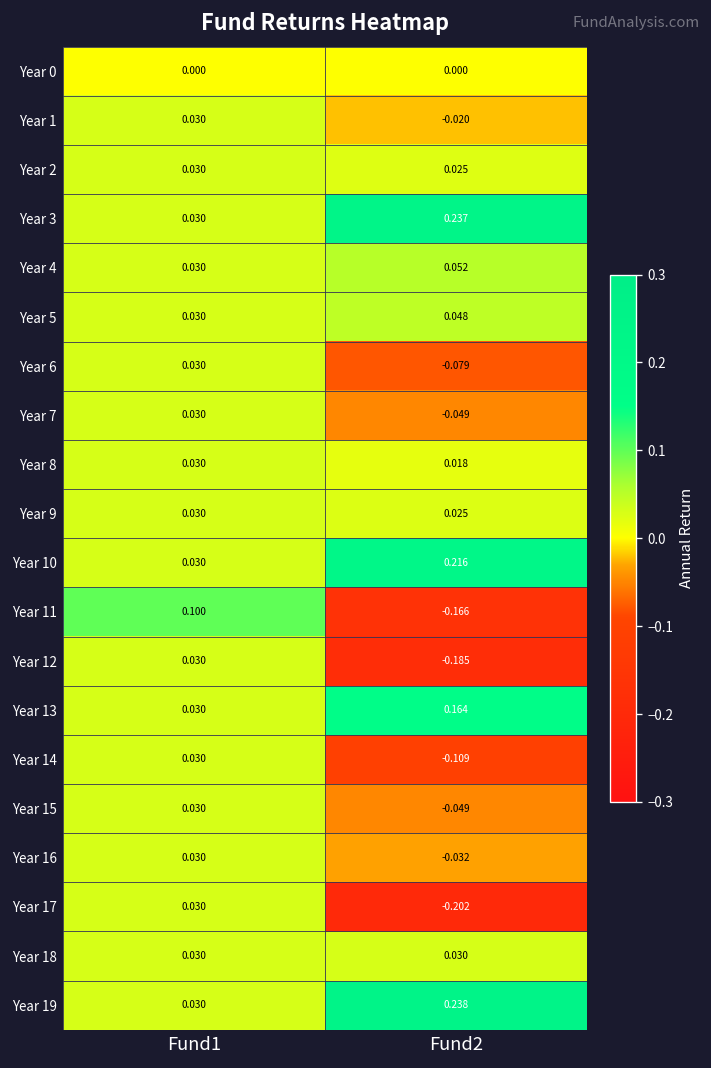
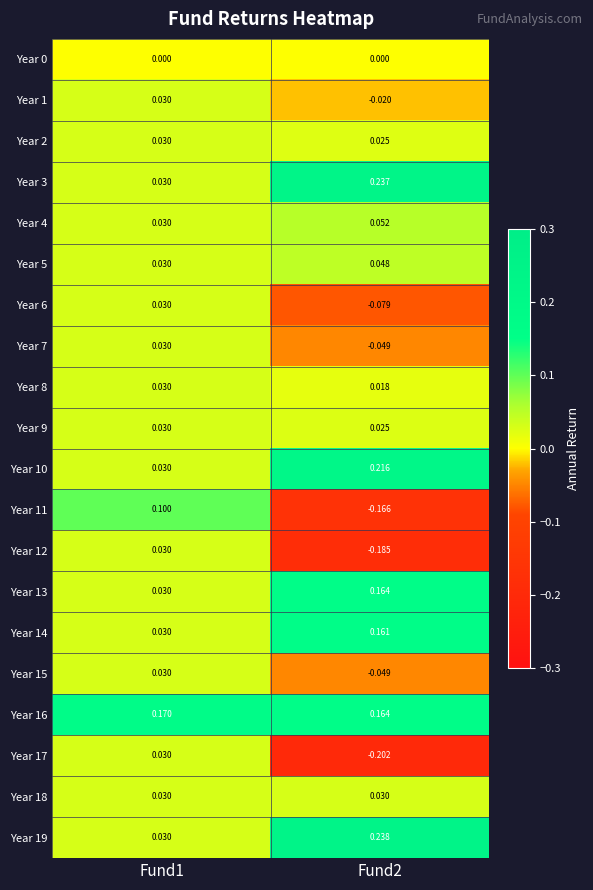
  {
    "Year 0": {
      "Fund1": 0.000,
      "Fund2": 0.000
    },
    "Year 1": {
      "Fund1": 0.030,
      "Fund2": -0.020
    },
    "Year 2": {
      "Fund1": 0.030,
      "Fund2": 0.025
    },
    "Year 3": {
      "Fund1": 0.030,
      "Fund2": 0.237
    },
    "Year 4": {
      "Fund1": 0.030,
      "Fund2": 0.052
    },
    "Year 5": {
      "Fund1": 0.030,
      "Fund2": 0.048
    },
    "Year 6": {
      "Fund1": 0.030,
      "Fund2": -0.079
    },
    "Year 7": {
      "Fund1": 0.030,
      "Fund2": -0.049
    },
    "Year 8": {
      "Fund1": 0.030,
      "Fund2": 0.018
    },
    "Year 9": {
      "Fund1": 0.030,
      "Fund2": 0.025
    },
    "Year 10": {
      "Fund1": 0.030,
      "Fund2": 0.216
    },
    "Year 11": {
      "Fund1": 0.100,
      "Fund2": -0.166
    },
    "Year 12": {
      "Fund1": 0.030,
      "Fund2": -0.185
    },
    "Year 13": {
      "Fund1": 0.030,
      "Fund2": 0.164
    },
    "Year 14": {
      "Fund1": 0.030,
-     "Fund2": -0.109
+     "Fund2": 0.161
    },
    "Year 15": {
      "Fund1": 0.030,
      "Fund2": -0.049
    },
    "Year 16": {
-     "Fund1": 0.030,
-     "Fund2": -0.032
+     "Fund1": 0.170,
+     "Fund2": 0.164
    },
    "Year 17": {
      "Fund1": 0.030,
      "Fund2": -0.202
    },
    "Year 18": {
      "Fund1": 0.030,
      "Fund2": 0.030
    },
    "Year 19": {
      "Fund1": 0.030,
      "Fund2": 0.238
    }
  }
